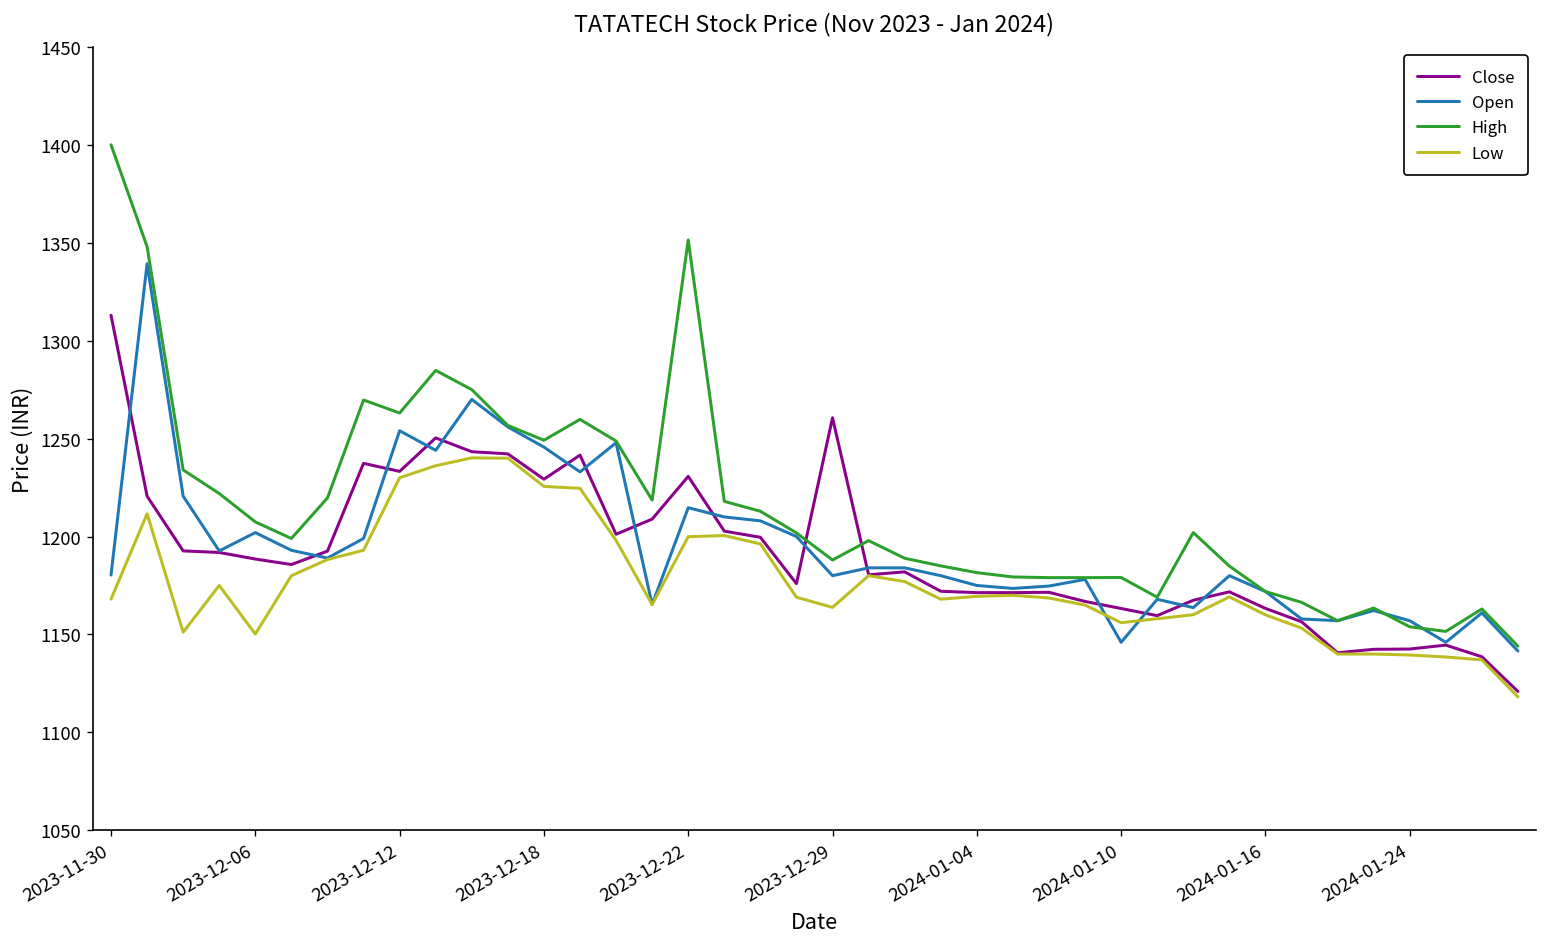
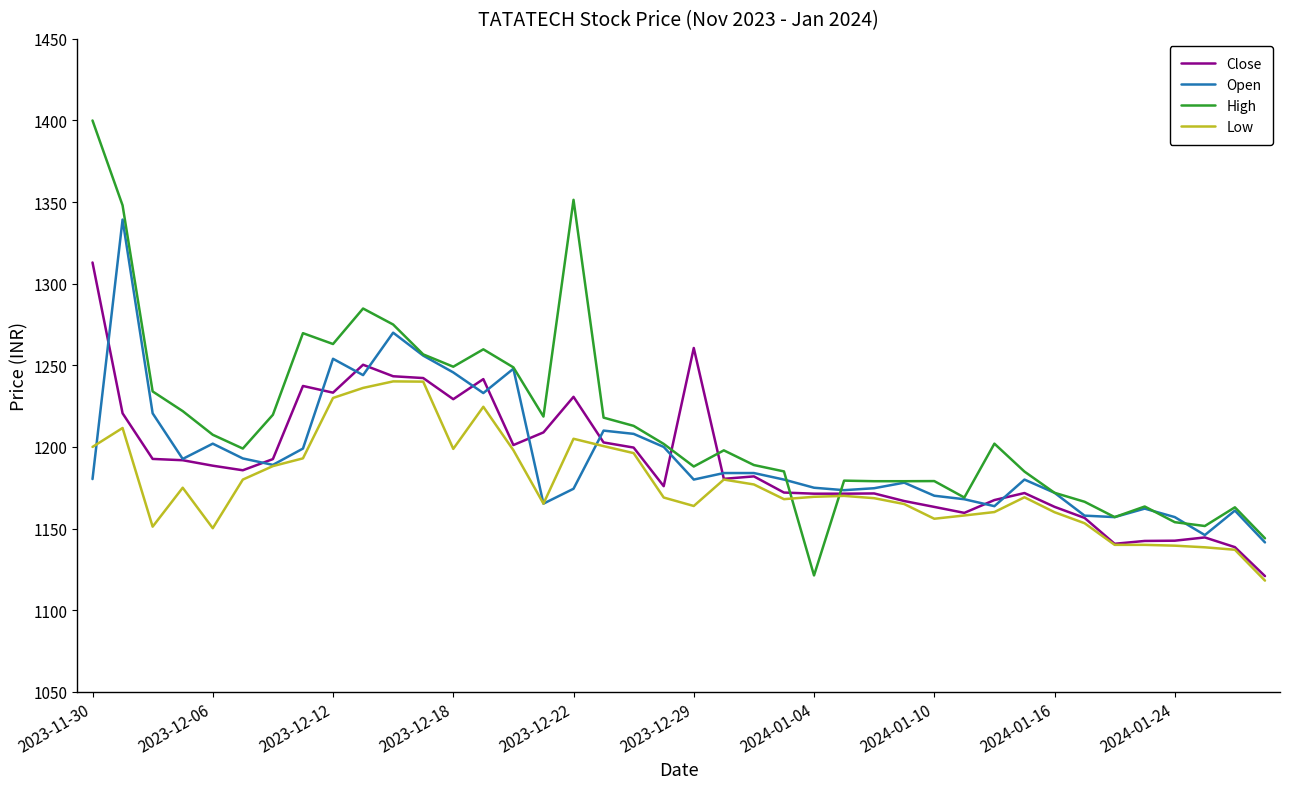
  {
    "Close": {
      "2023-11-30": 1313,
      "2023-12-06": 1189,
      "2023-12-12": 1233,
      "2023-12-18": 1229,
      "2023-12-22": 1231,
      "2023-12-29": 1261,
      "2024-01-04": 1171,
      "2024-01-10": 1163,
      "2024-01-16": 1163,
      "2024-01-24": 1143
    },
    "Open": {
      "2023-11-30": 1180,
      "2023-12-06": 1202,
      "2023-12-12": 1254,
      "2023-12-18": 1246,
-     "2023-12-22": 1215,
+     "2023-12-22": 1174,
      "2023-12-29": 1180,
      "2024-01-04": 1175,
-     "2024-01-10": 1146,
+     "2024-01-10": 1170,
      "2024-01-24": 1157
    },
    "High": {
      "2023-11-30": 1400,
      "2023-12-06": 1207,
      "2023-12-12": 1263,
      "2023-12-18": 1249,
      "2023-12-22": 1351,
      "2023-12-29": 1188,
-     "2024-01-04": 1182,
+     "2024-01-04": 1121,
      "2024-01-10": 1179,
      "2024-01-24": 1154
    },
    "Low": {
-     "2023-11-30": 1168,
+     "2023-11-30": 1200,
      "2023-12-06": 1150,
      "2023-12-12": 1230,
-     "2023-12-18": 1226,
-     "2023-12-22": 1200,
+     "2023-12-18": 1199,
+     "2023-12-22": 1205,
      "2023-12-29": 1164,
      "2024-01-04": 1169,
      "2024-01-10": 1156,
      "2024-01-16": 1160,
      "2024-01-24": 1140
    }
  }
